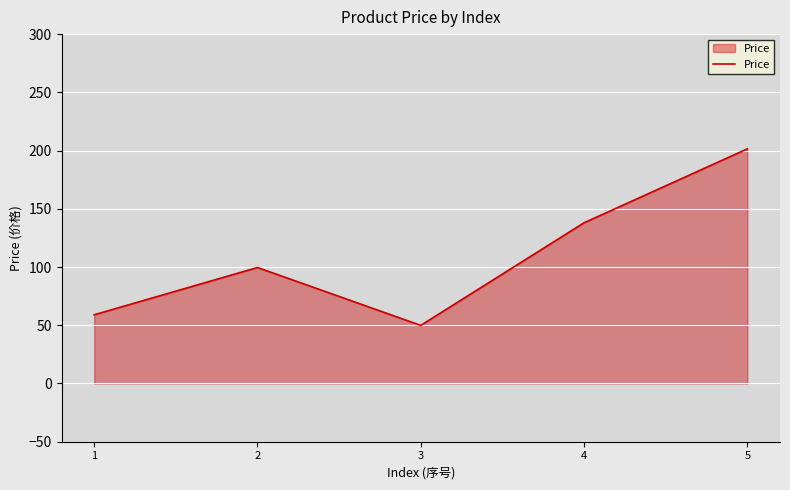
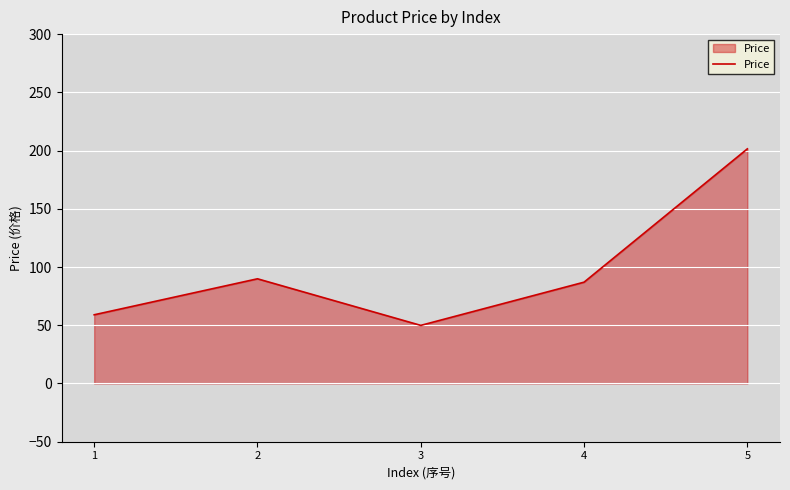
  {
    "1": 59,
-   "2": 100,
+   "2": 90,
    "3": 50,
-   "4": 138,
+   "4": 87,
    "5": 201
  }
